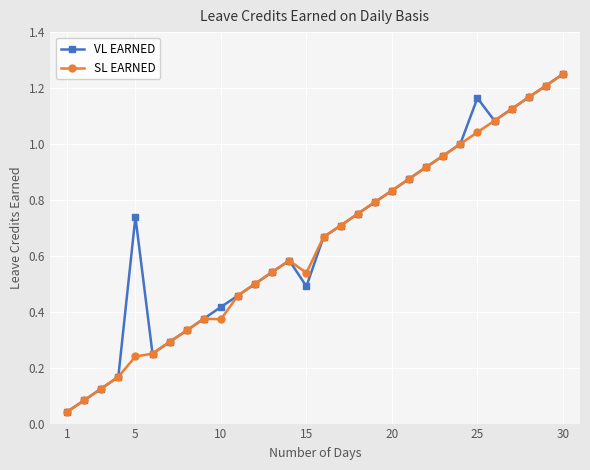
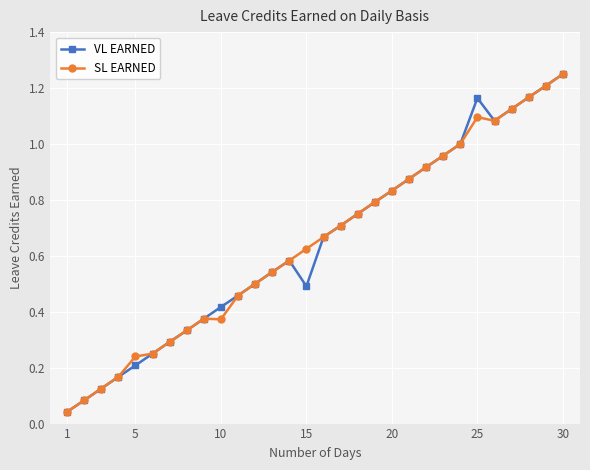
  {
    "VL EARNED": {
-     "5": 0.74,
+     "5": 0.21,
      "10": 0.42,
      "15": 0.49,
      "25": 1.16
    },
    "SL EARNED": {
      "5": 0.24,
      "10": 0.37,
-     "15": 0.54,
-     "25": 1.04
+     "15": 0.63,
+     "25": 1.10
    }
  }
